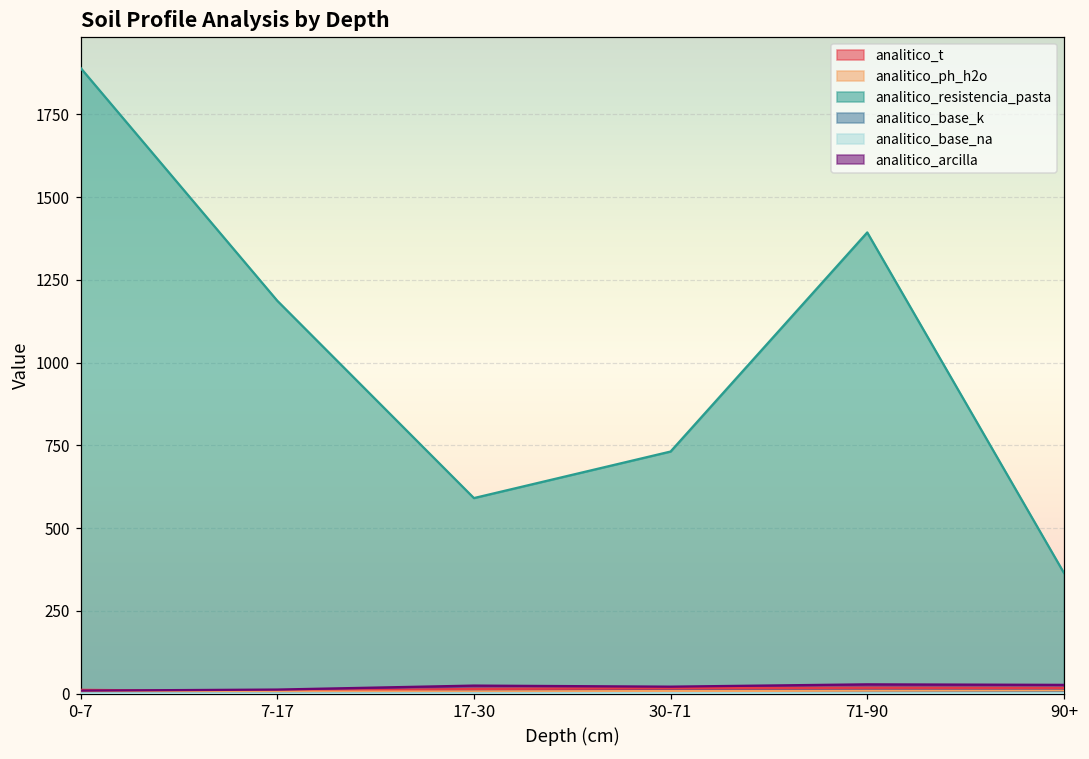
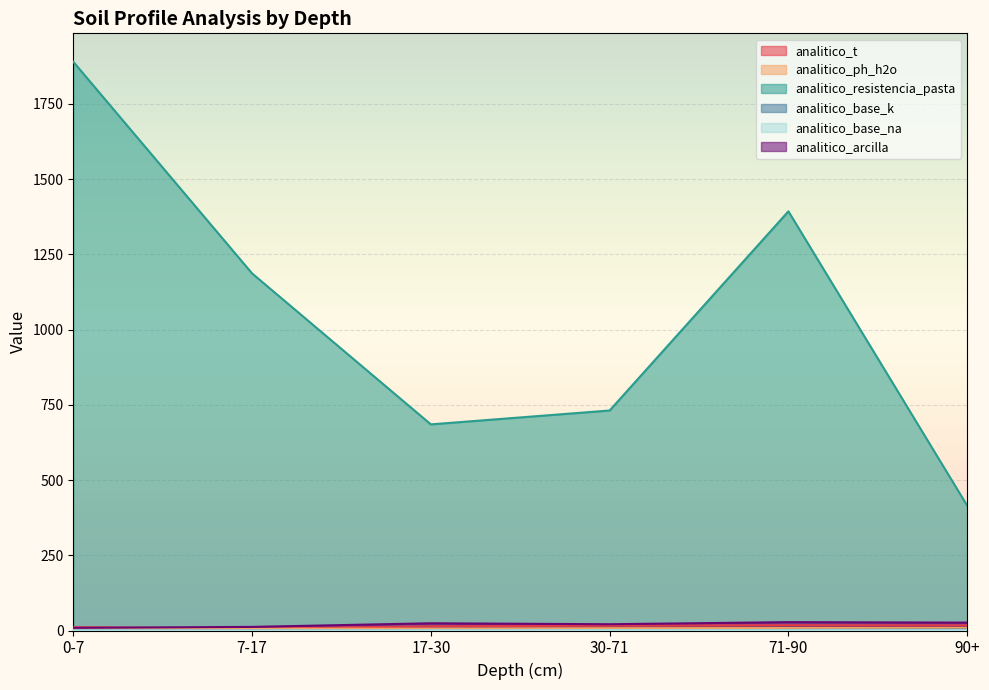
  {
    "analitico_t": {
      "71-90": 20,
      "90+": 20
    },
    "analitico_resistencia_pasta": {
      "0-7": 1890,
      "7-17": 1190,
-     "17-30": 590,
+     "17-30": 690,
      "30-71": 730,
      "71-90": 1390,
-     "90+": 360
+     "90+": 420
    },
    "analitico_arcilla": {
      "17-30": 20,
      "71-90": 30,
      "90+": 30
    }
  }
